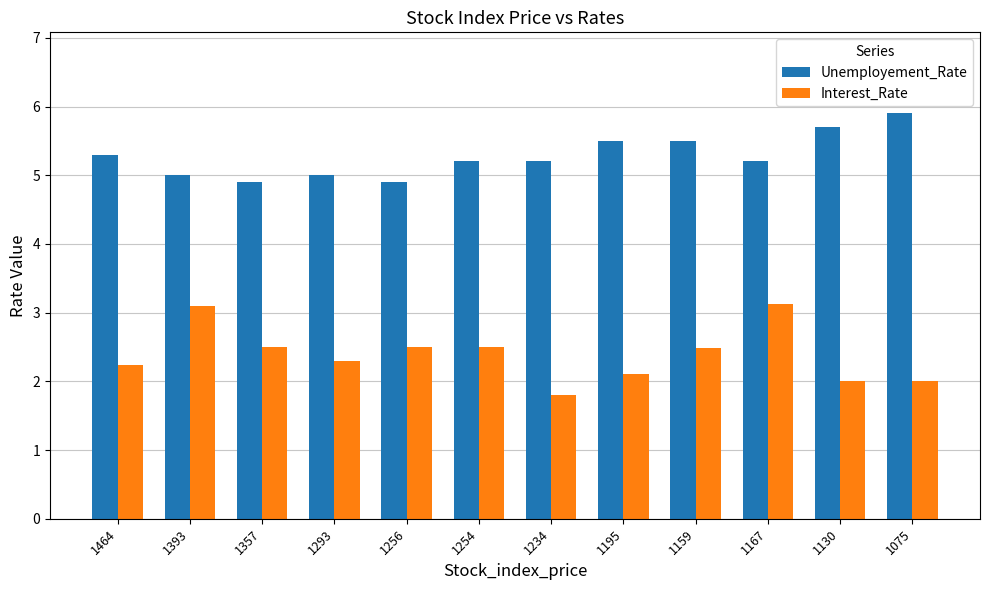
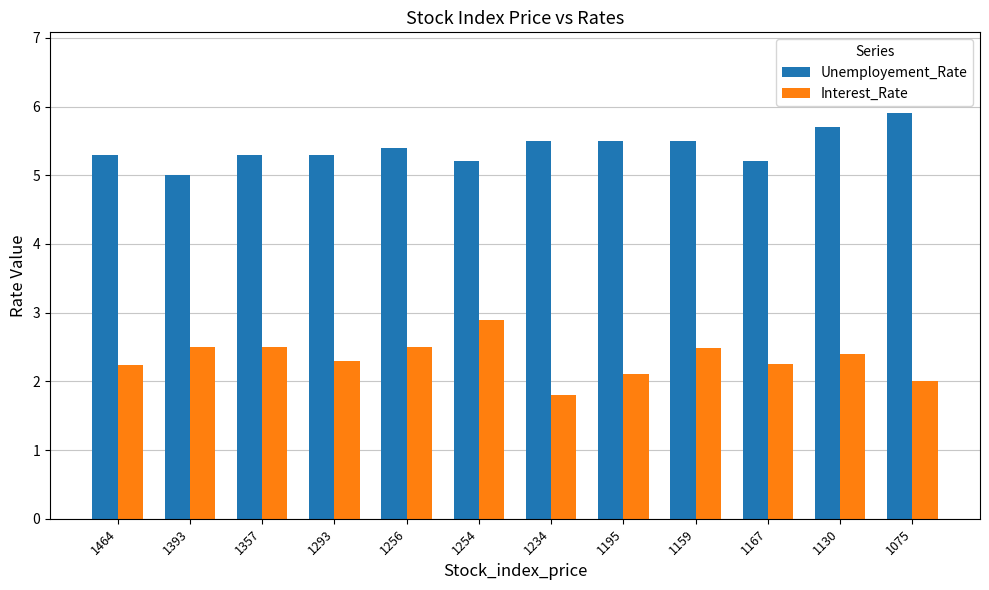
  {
    "Unemployement_Rate": {
      "1464": 5.3,
      "1393": 5.0,
-     "1357": 4.9,
-     "1293": 5.0,
-     "1256": 4.9,
+     "1357": 5.3,
+     "1293": 5.3,
+     "1256": 5.4,
      "1254": 5.2,
-     "1234": 5.2,
+     "1234": 5.5,
      "1195": 5.5,
      "1159": 5.5,
      "1167": 5.2,
      "1130": 5.7,
      "1075": 5.9
    },
    "Interest_Rate": {
      "1464": 2.2,
-     "1393": 3.1,
+     "1393": 2.5,
      "1357": 2.5,
      "1293": 2.3,
      "1256": 2.5,
-     "1254": 2.5,
+     "1254": 2.9,
      "1234": 1.8,
      "1195": 2.1,
      "1159": 2.5,
-     "1167": 3.1,
-     "1130": 2.0,
+     "1167": 2.3,
+     "1130": 2.4,
      "1075": 2.0
    }
  }
